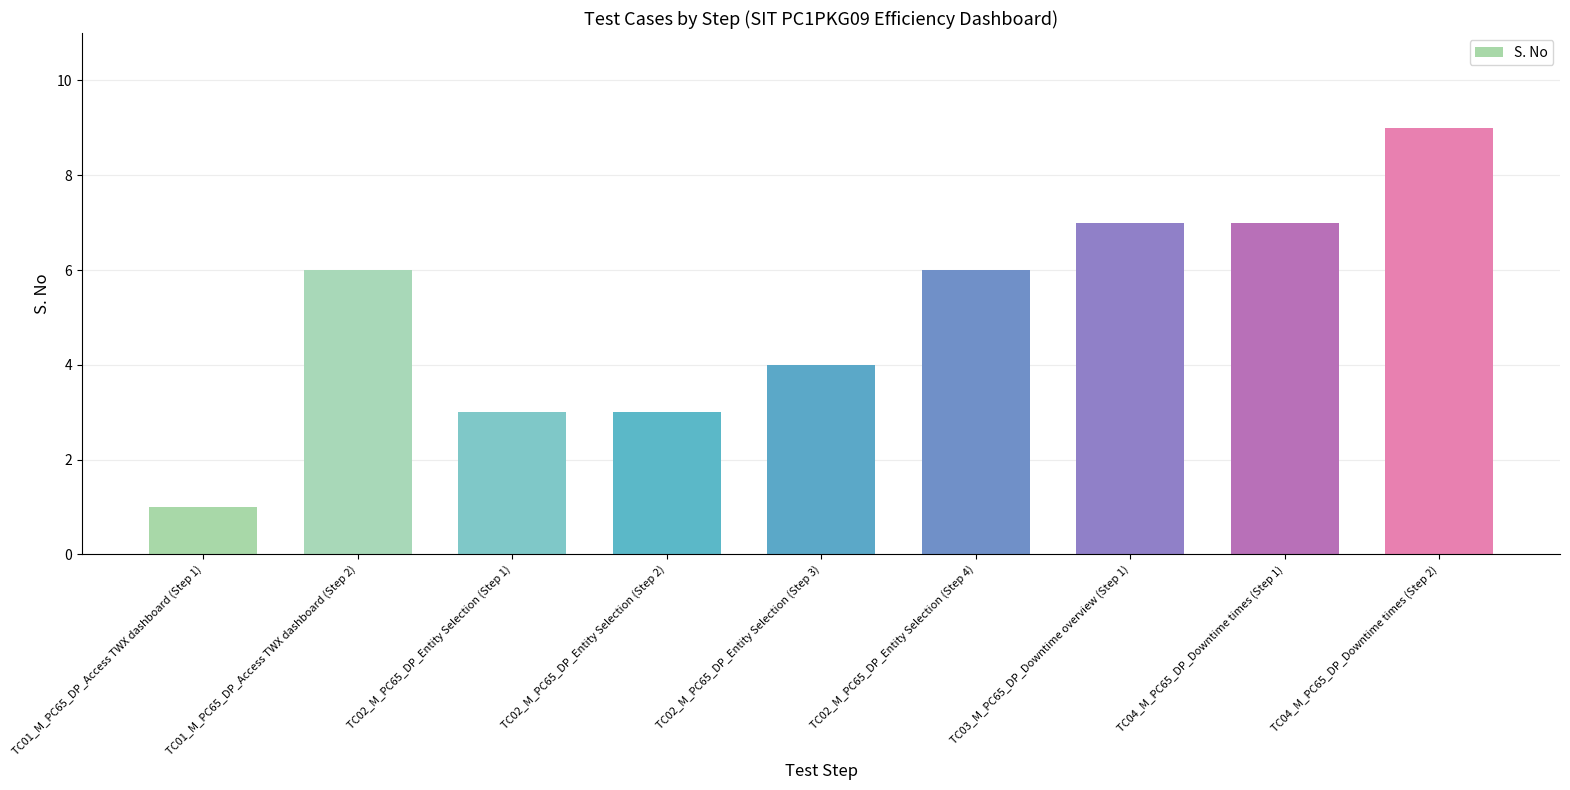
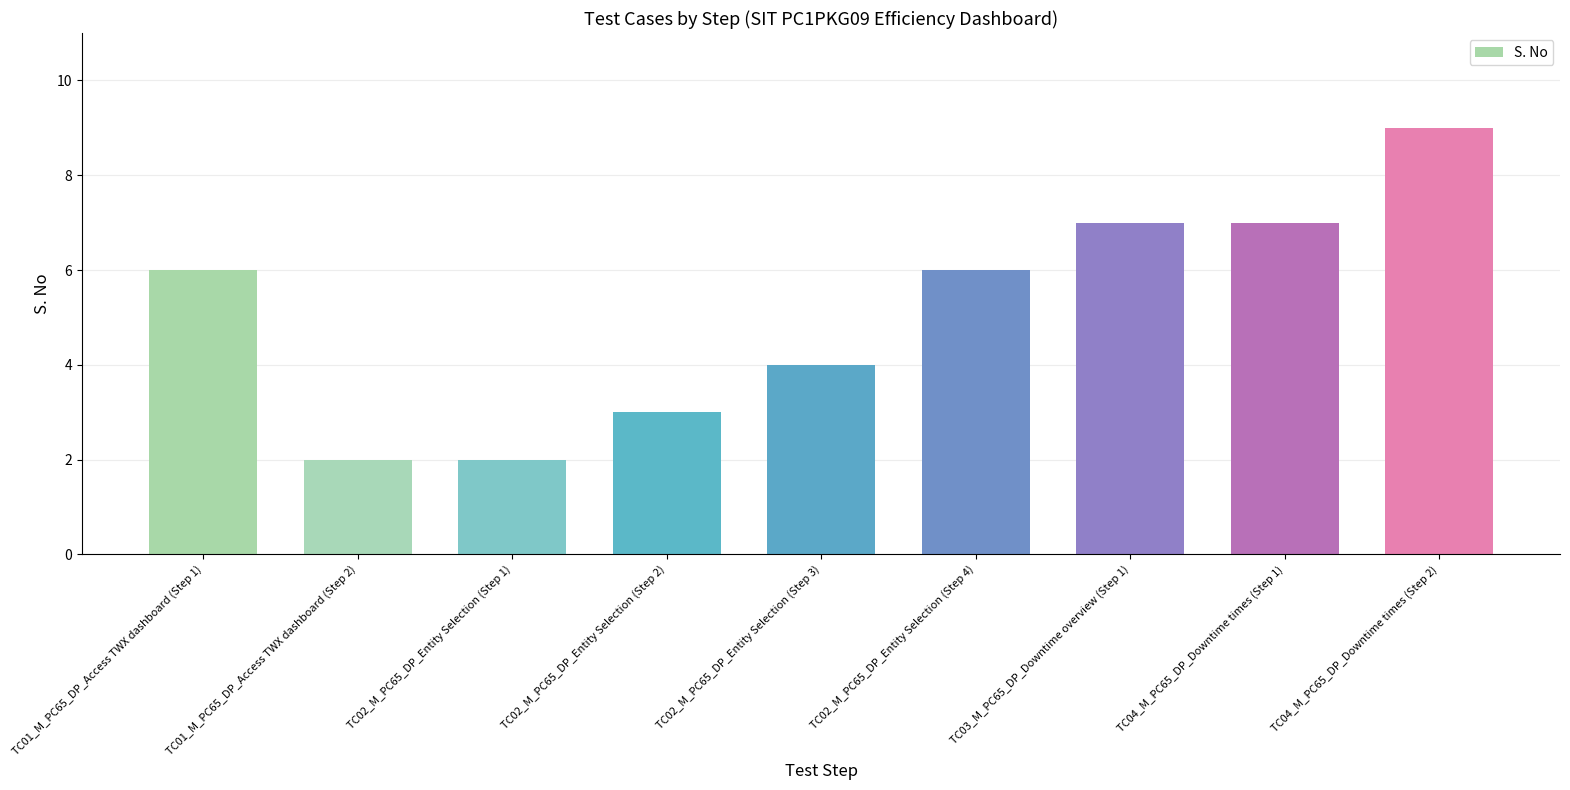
  {
-   "TC01_M_PC65_DP_Access TWX dashboard (Step 1)": 1,
-   "TC01_M_PC65_DP_Access TWX dashboard (Step 2)": 6,
-   "TC02_M_PC65_DP_Entity Selection (Step 1)": 3,
+   "TC01_M_PC65_DP_Access TWX dashboard (Step 1)": 6,
+   "TC01_M_PC65_DP_Access TWX dashboard (Step 2)": 2,
+   "TC02_M_PC65_DP_Entity Selection (Step 1)": 2,
    "TC02_M_PC65_DP_Entity Selection (Step 2)": 3,
    "TC02_M_PC65_DP_Entity Selection (Step 3)": 4,
    "TC02_M_PC65_DP_Entity Selection (Step 4)": 6,
    "TC03_M_PC65_DP_Downtime overview (Step 1)": 7,
    "TC04_M_PC65_DP_Downtime times (Step 1)": 7,
    "TC04_M_PC65_DP_Downtime times (Step 2)": 9
  }
